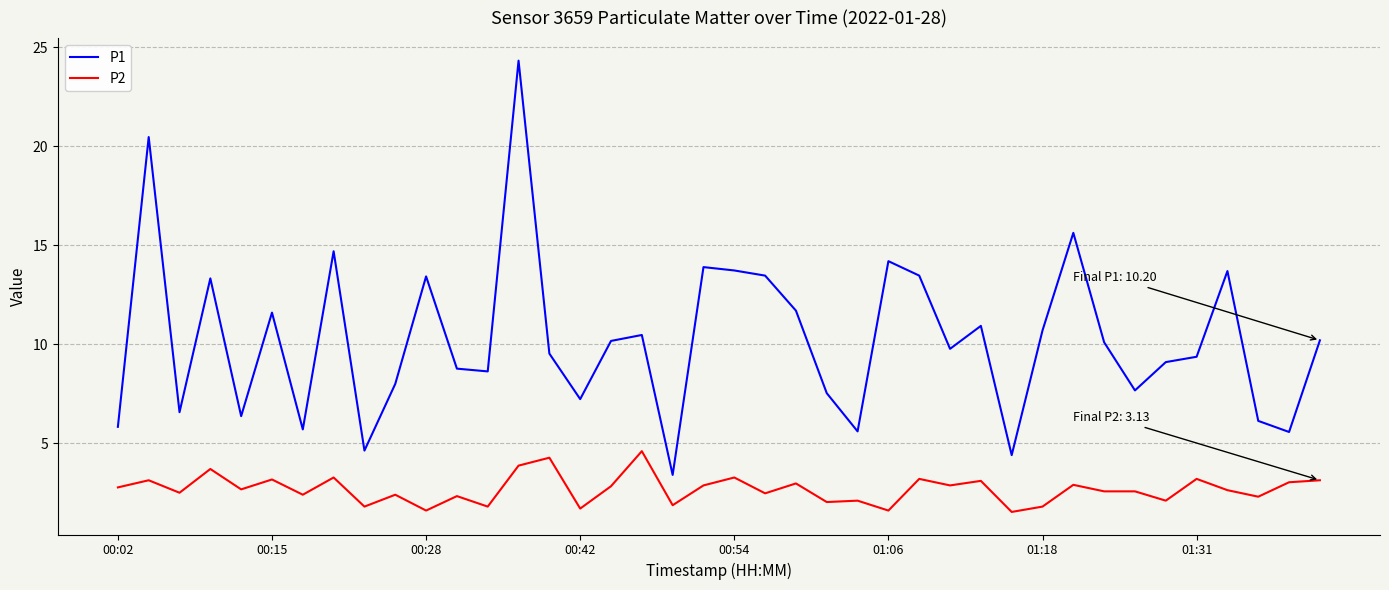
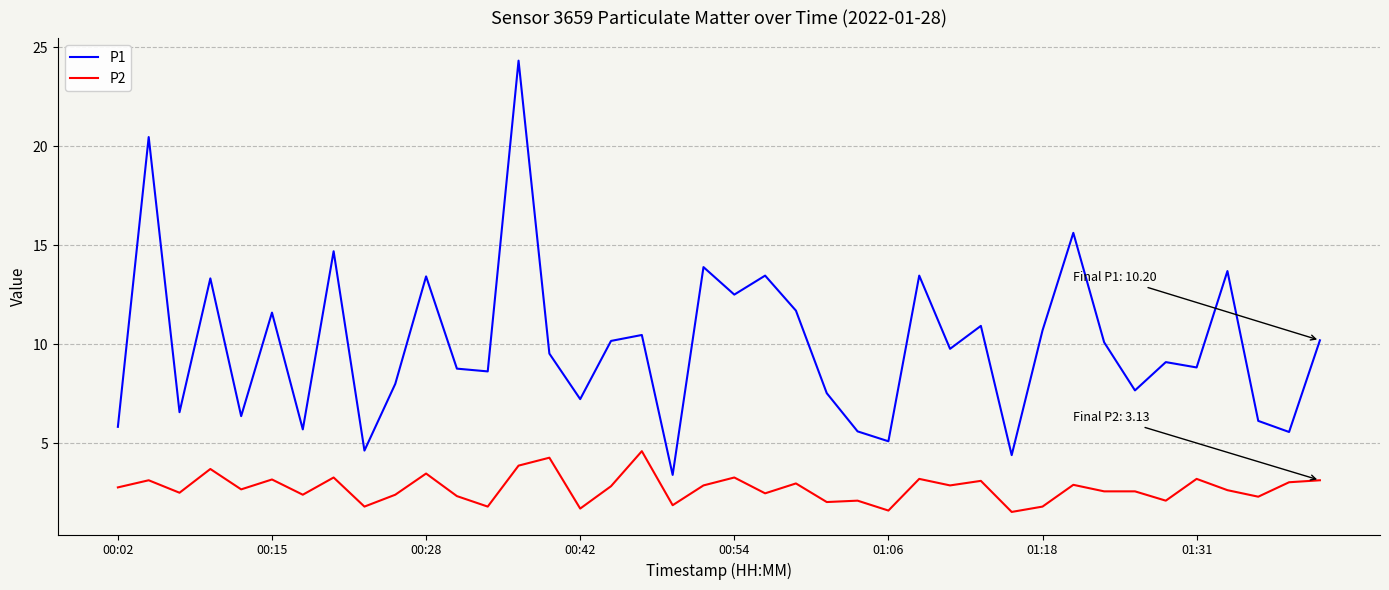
  {
    "P1": {
      "00:02": 5.8,
      "00:15": 11.6,
      "00:28": 13.4,
      "00:42": 7.2,
-     "00:54": 13.7,
-     "01:06": 14.2,
+     "00:54": 12.5,
+     "01:06": 5.1,
      "01:18": 10.7,
-     "01:31": 9.4
+     "01:31": 8.8
    },
    "P2": {
      "00:02": 2.8,
      "00:15": 3.2,
-     "00:28": 1.6,
+     "00:28": 3.5,
      "00:42": 1.7,
      "00:54": 3.3,
      "01:06": 1.6,
      "01:18": 1.8
    }
  }
